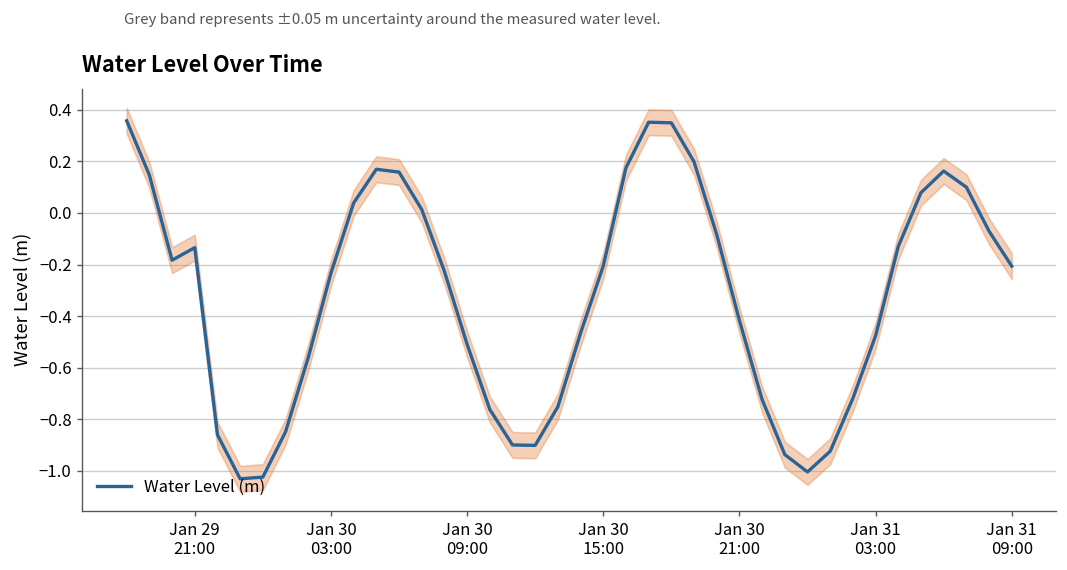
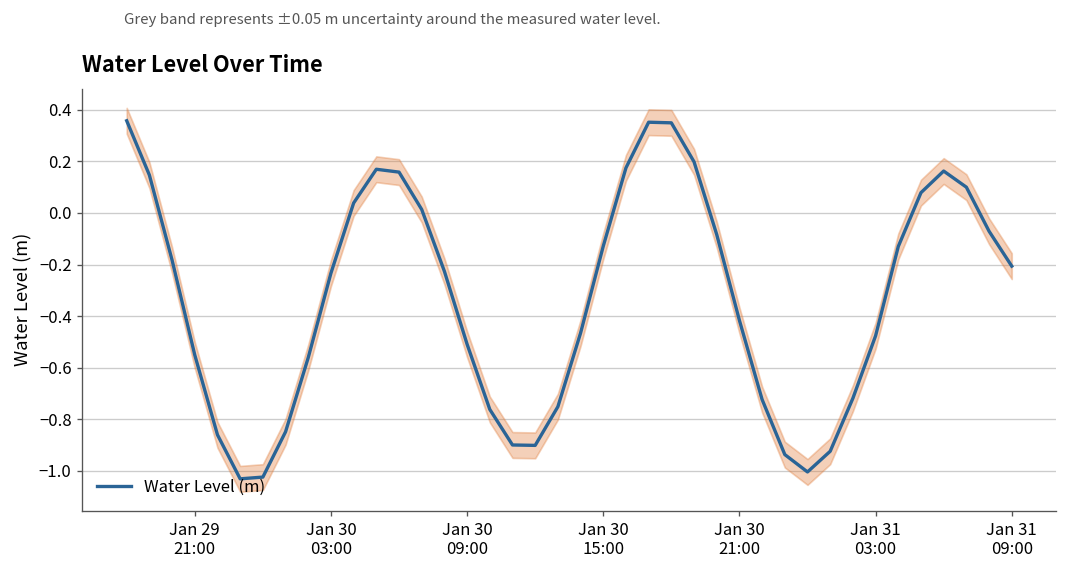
  {
    "Water Level (m)": {
-     "Jan 29 21:00": -0.13,
+     "Jan 29 21:00": -0.55,
      "Jan 30 03:00": -0.23,
      "Jan 30 09:00": -0.51,
-     "Jan 30 15:00": -0.21,
+     "Jan 30 15:00": -0.13,
      "Jan 30 21:00": -0.42,
      "Jan 31 03:00": -0.48,
      "Jan 31 09:00": -0.21
    }
  }
